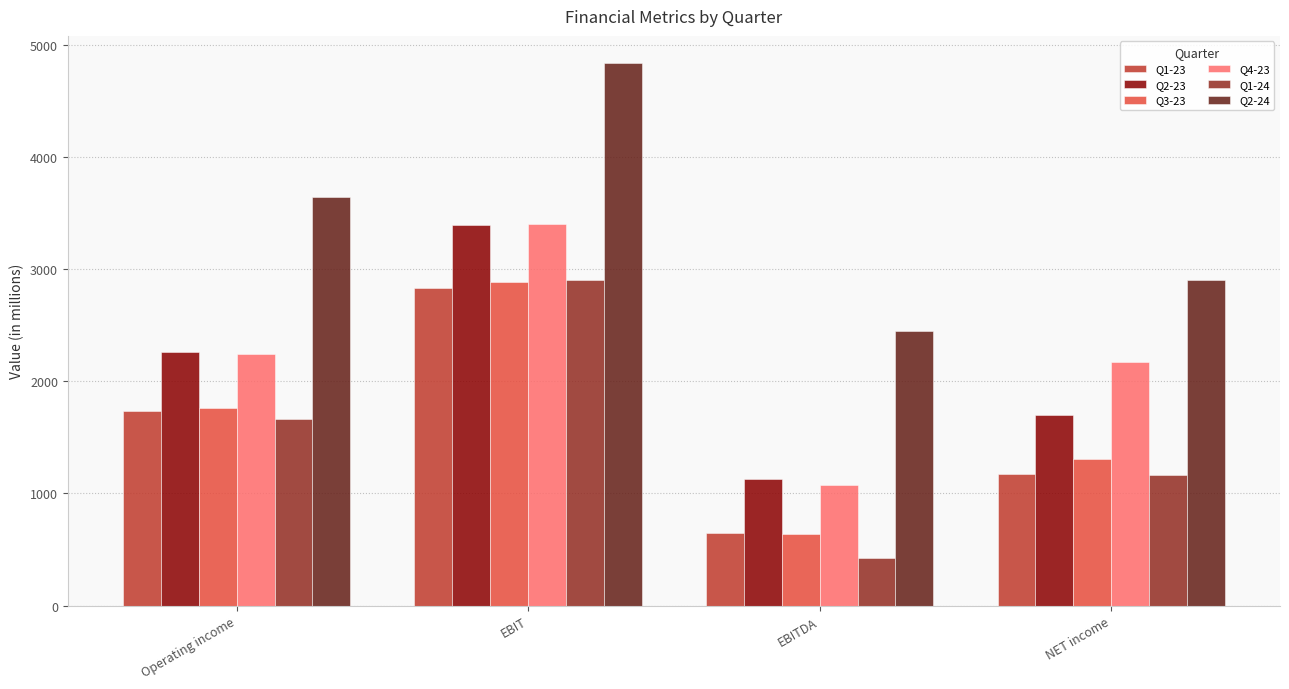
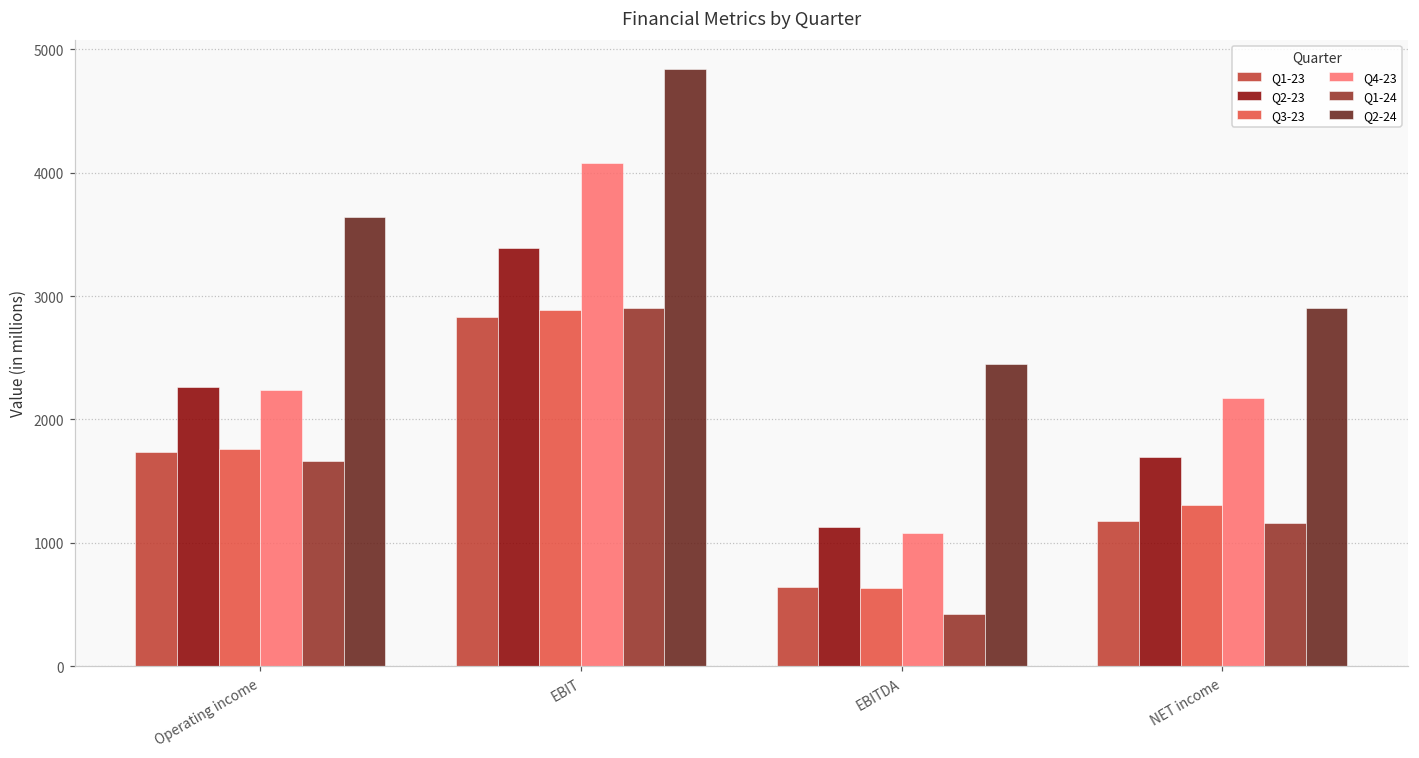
  {
    "Q4-23": {
      "Operating income": 2240,
-     "EBIT": 3400,
+     "EBIT": 4080,
      "EBITDA": 1080,
      "NET income": 2170
    }
  }
